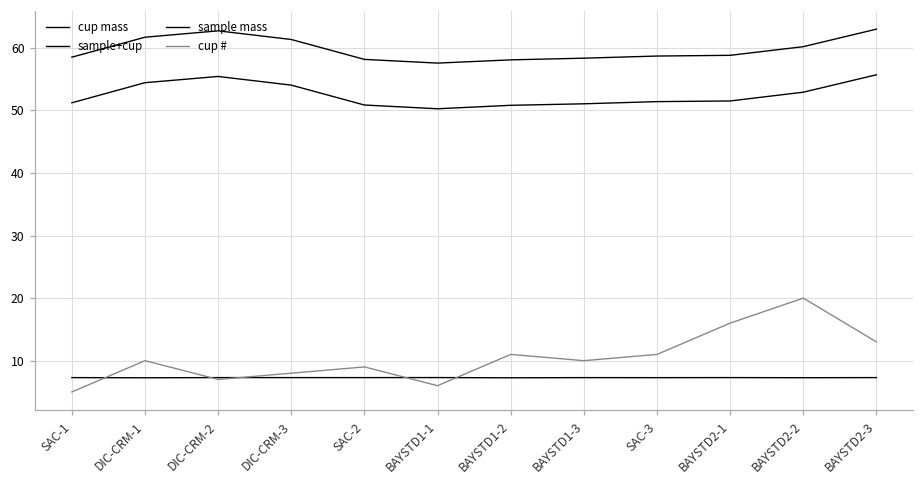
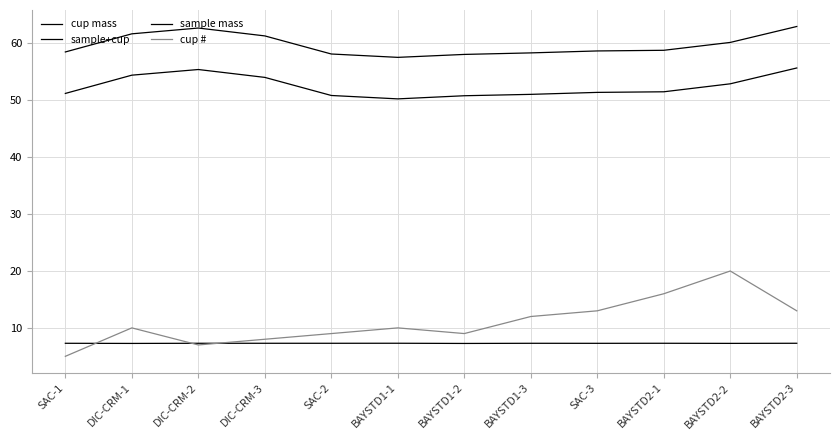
  {
    "cup #": {
      "SAC-1": 5,
      "DIC-CRM-1": 10,
      "DIC-CRM-3": 8,
      "SAC-2": 9,
-     "BAYSTD1-1": 6,
-     "BAYSTD1-2": 11,
-     "BAYSTD1-3": 10,
-     "SAC-3": 11,
+     "BAYSTD1-1": 10,
+     "BAYSTD1-2": 9,
+     "BAYSTD1-3": 12,
+     "SAC-3": 13,
      "BAYSTD2-1": 16,
      "BAYSTD2-2": 20,
      "BAYSTD2-3": 13
    }
  }
